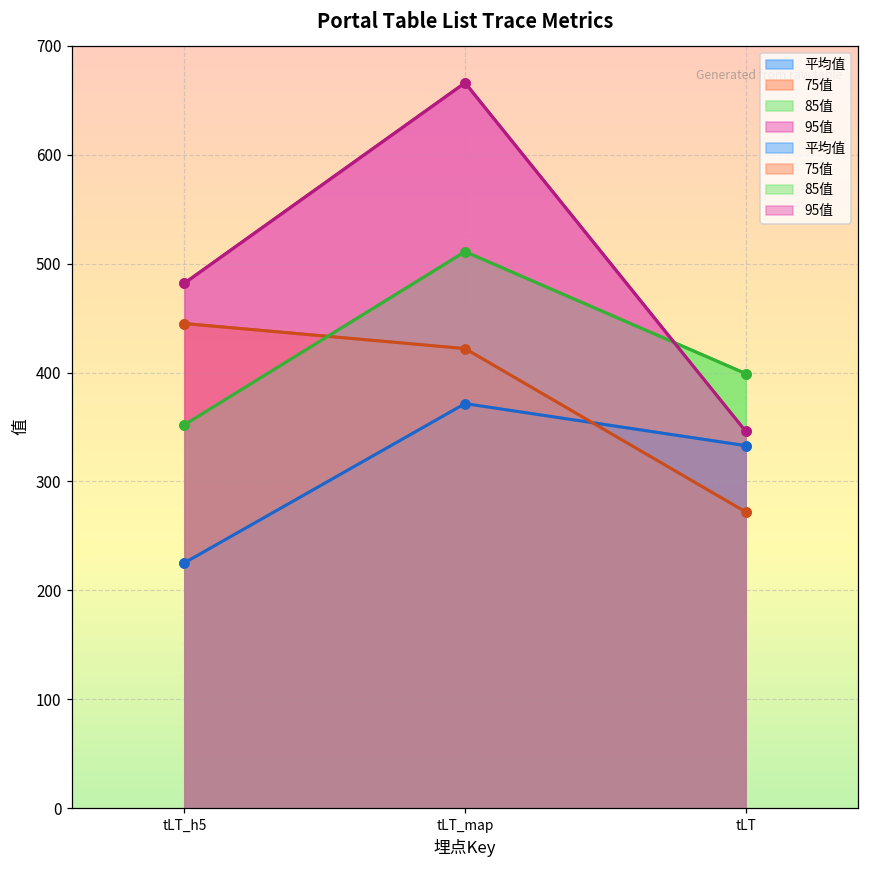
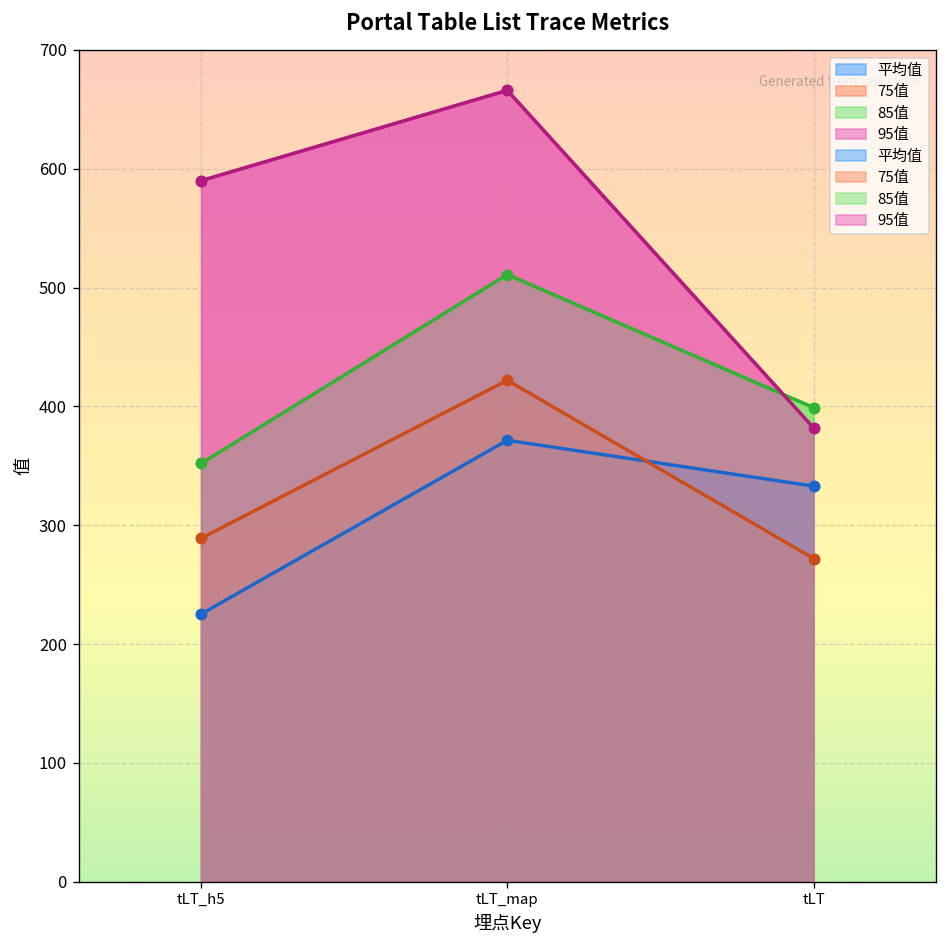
  {
    "平均值": {
      "tLT_h5": 230,
      "tLT_map": 370,
      "tLT": 330
    },
    "75值": {
-     "tLT_h5": 450,
+     "tLT_h5": 290,
      "tLT_map": 420,
      "tLT": 270
    },
    "85值": {
      "tLT_h5": 350,
      "tLT_map": 510,
      "tLT": 400
    },
    "95值": {
-     "tLT_h5": 480,
+     "tLT_h5": 590,
      "tLT_map": 670,
-     "tLT": 350
+     "tLT": 380
    }
  }
